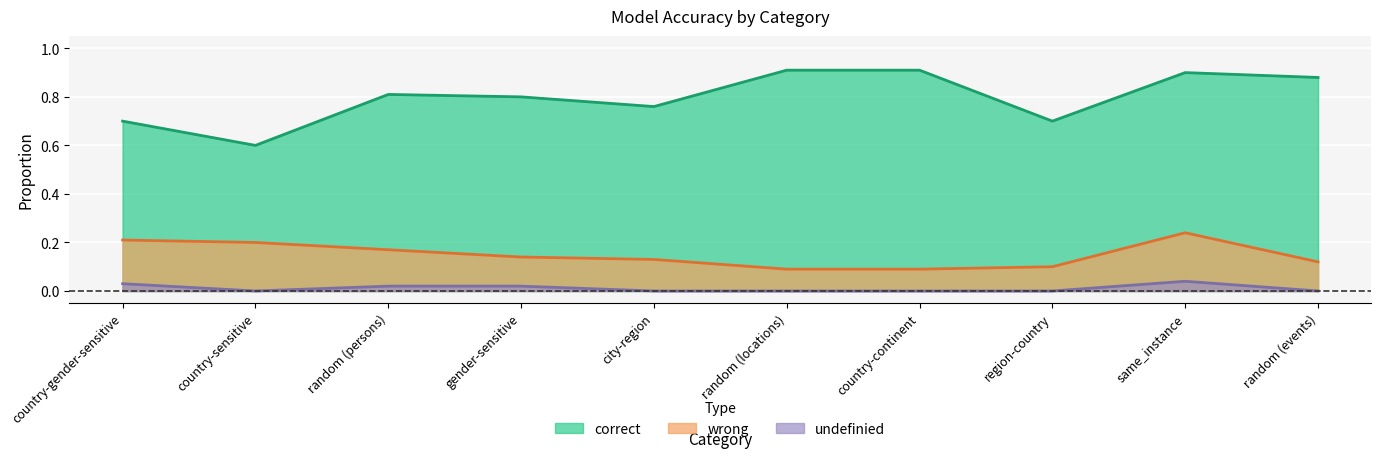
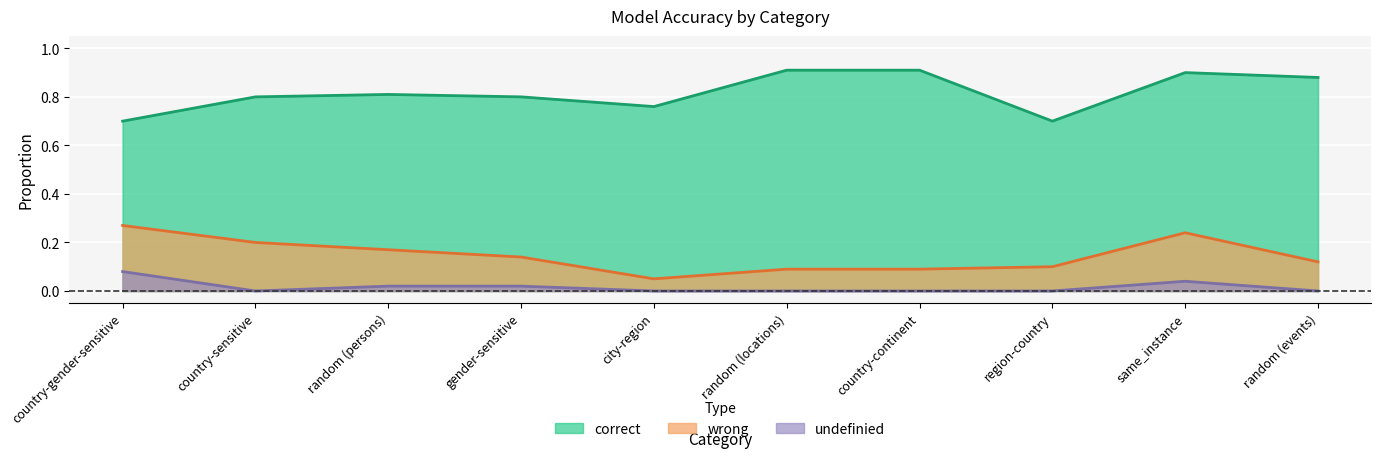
  {
    "correct": {
      "country-gender-sensitive": 0.7,
-     "country-sensitive": 0.6,
+     "country-sensitive": 0.8,
      "random (persons)": 0.8,
      "gender-sensitive": 0.8,
      "city-region": 0.76,
      "random (locations)": 0.9,
      "country-continent": 0.9,
      "region-country": 0.7,
      "same_instance": 0.9,
      "random (events)": 0.88
    },
    "wrong": {
-     "country-gender-sensitive": 0.21,
+     "country-gender-sensitive": 0.27,
      "country-sensitive": 0.20,
      "random (persons)": 0.17,
      "gender-sensitive": 0.14,
-     "city-region": 0.13,
+     "city-region": 0.05,
      "random (locations)": 0.09,
      "country-continent": 0.09,
      "region-country": 0.10,
      "same_instance": 0.24,
      "random (events)": 0.12
    },
    "undefinied": {
-     "country-gender-sensitive": 0.03,
+     "country-gender-sensitive": 0.08,
      "country-sensitive": 0.00,
      "random (persons)": 0.02,
      "gender-sensitive": 0.02,
      "city-region": 0.00,
      "random (locations)": 0.00,
      "country-continent": 0.00,
      "region-country": 0.00,
      "same_instance": 0.04,
      "random (events)": 0.00
    }
  }
